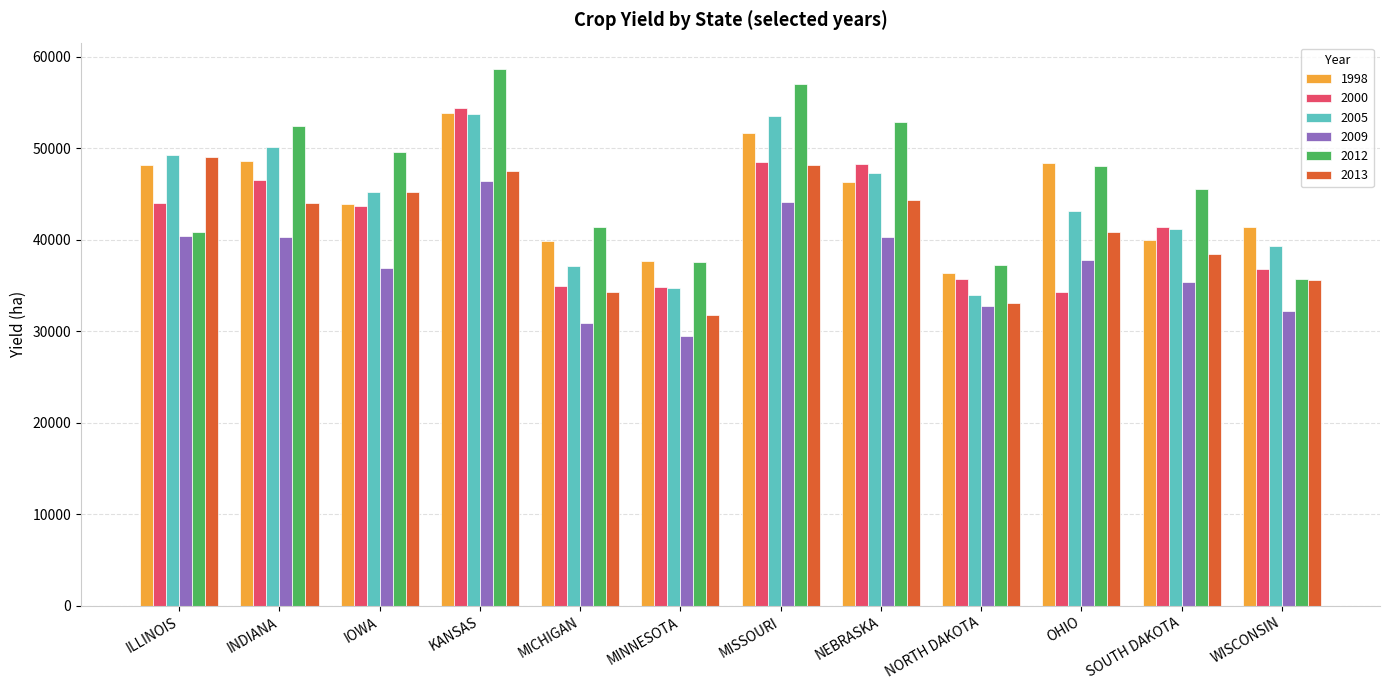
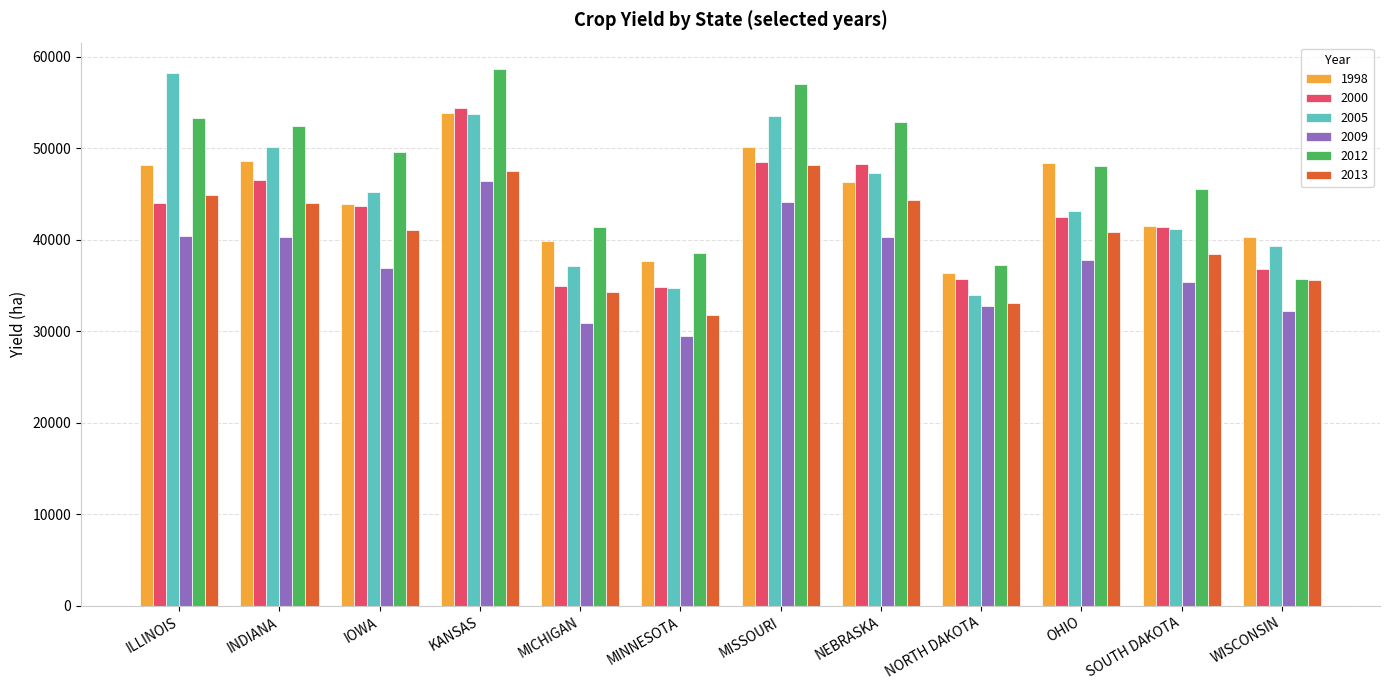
  {
    "1998": {
      "ILLINOIS": 48000,
      "INDIANA": 49000,
      "IOWA": 44000,
      "KANSAS": 54000,
      "MICHIGAN": 40000,
      "MINNESOTA": 38000,
-     "MISSOURI": 52000,
+     "MISSOURI": 50000,
      "NEBRASKA": 46000,
      "NORTH DAKOTA": 36000,
      "OHIO": 48000,
-     "SOUTH DAKOTA": 40000,
-     "WISCONSIN": 41000
+     "SOUTH DAKOTA": 42000,
+     "WISCONSIN": 40000
    },
    "2000": {
      "ILLINOIS": 44000,
      "INDIANA": 47000,
      "IOWA": 44000,
      "KANSAS": 54000,
      "MICHIGAN": 35000,
      "MINNESOTA": 35000,
      "MISSOURI": 49000,
      "NEBRASKA": 48000,
      "NORTH DAKOTA": 36000,
-     "OHIO": 34000,
+     "OHIO": 43000,
      "SOUTH DAKOTA": 41000,
      "WISCONSIN": 37000
    },
    "2005": {
-     "ILLINOIS": 49000,
+     "ILLINOIS": 58000,
      "INDIANA": 50000,
      "IOWA": 45000,
      "KANSAS": 54000,
      "MICHIGAN": 37000,
      "MINNESOTA": 35000,
      "MISSOURI": 54000,
      "NEBRASKA": 47000,
      "NORTH DAKOTA": 34000,
      "OHIO": 43000,
      "SOUTH DAKOTA": 41000,
      "WISCONSIN": 39000
    },
    "2009": {
      "ILLINOIS": 40000,
      "INDIANA": 40000,
      "IOWA": 37000,
      "KANSAS": 46000,
      "MICHIGAN": 31000,
      "MINNESOTA": 29000,
      "MISSOURI": 44000,
      "NEBRASKA": 40000,
      "NORTH DAKOTA": 33000,
      "OHIO": 38000,
      "SOUTH DAKOTA": 35000,
      "WISCONSIN": 32000
    },
    "2012": {
-     "ILLINOIS": 41000,
+     "ILLINOIS": 53000,
      "INDIANA": 52000,
      "IOWA": 50000,
      "KANSAS": 59000,
      "MICHIGAN": 41000,
-     "MINNESOTA": 38000,
+     "MINNESOTA": 39000,
      "MISSOURI": 57000,
      "NEBRASKA": 53000,
      "NORTH DAKOTA": 37000,
      "OHIO": 48000,
      "SOUTH DAKOTA": 46000,
      "WISCONSIN": 36000
    },
    "2013": {
-     "ILLINOIS": 49000,
+     "ILLINOIS": 45000,
      "INDIANA": 44000,
-     "IOWA": 45000,
+     "IOWA": 41000,
      "KANSAS": 48000,
      "MICHIGAN": 34000,
      "MINNESOTA": 32000,
      "MISSOURI": 48000,
      "NEBRASKA": 44000,
      "NORTH DAKOTA": 33000,
      "OHIO": 41000,
      "SOUTH DAKOTA": 38000,
      "WISCONSIN": 36000
    }
  }
